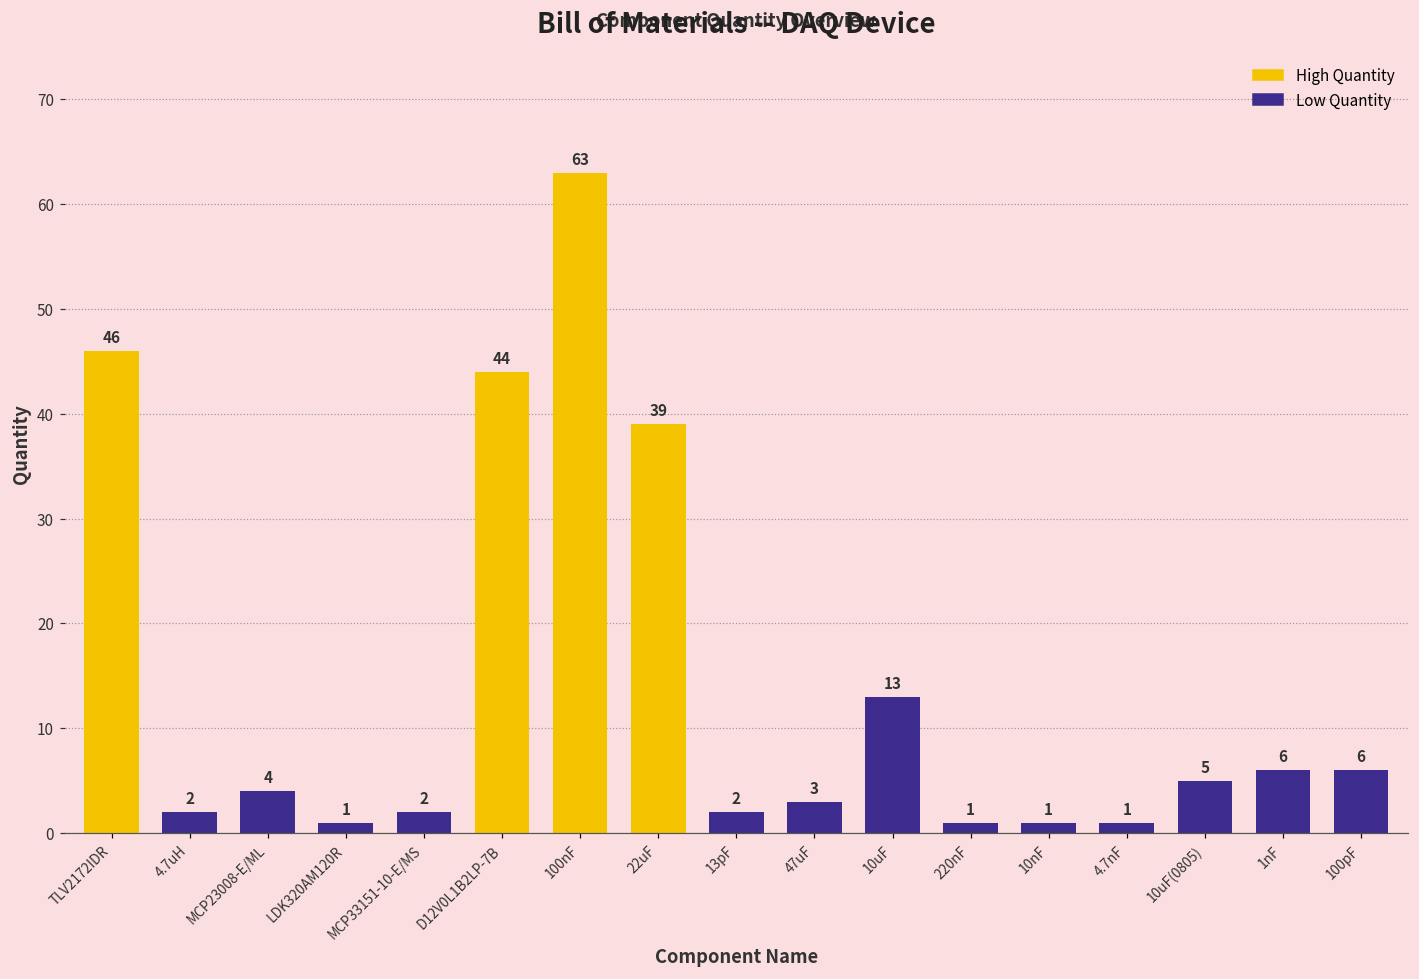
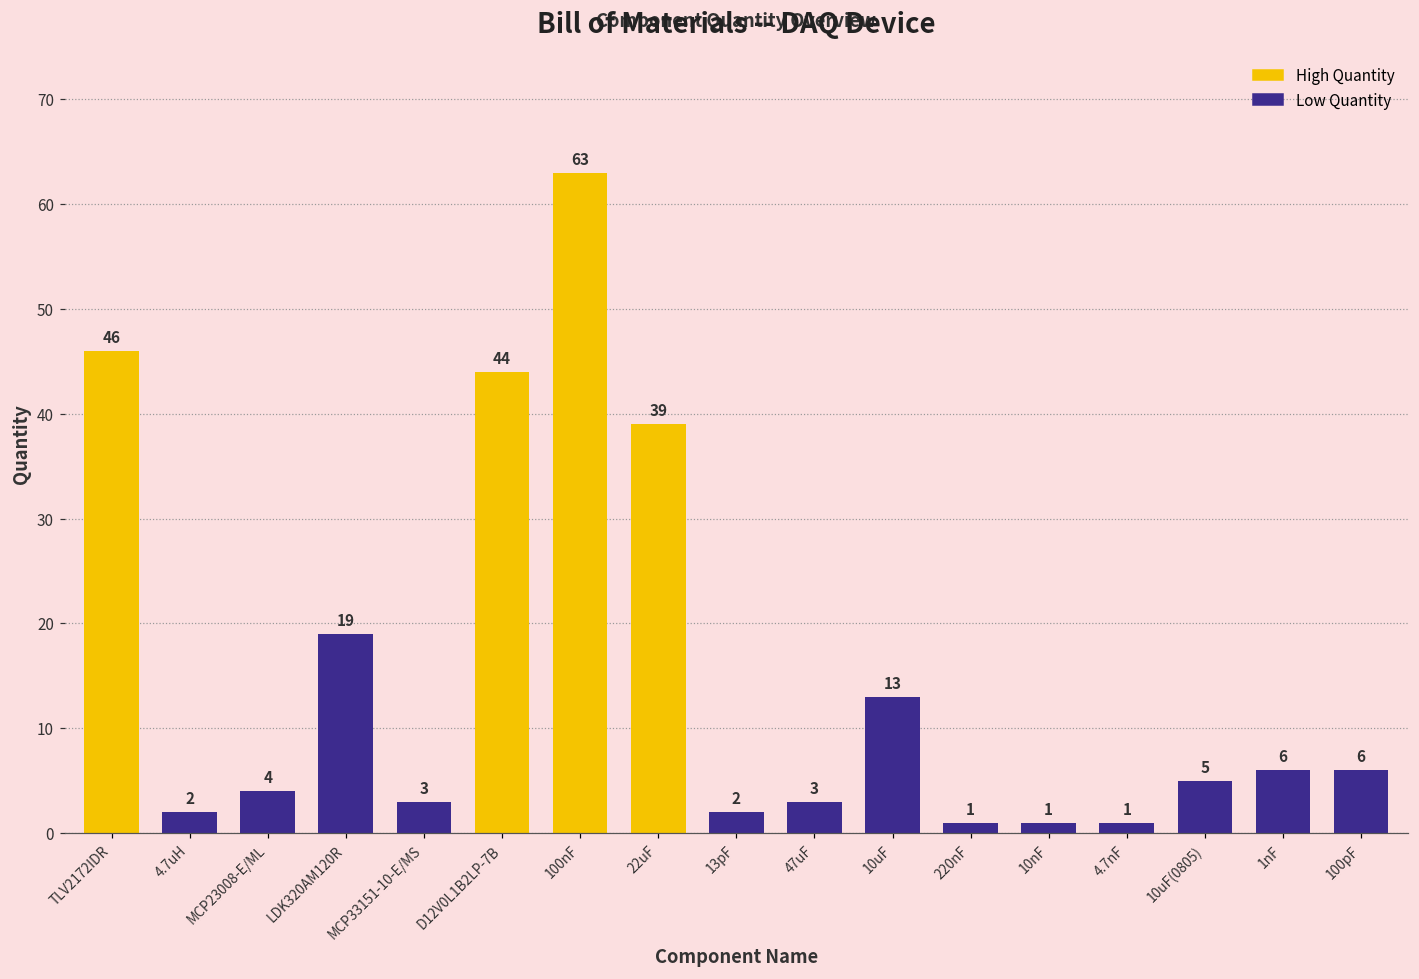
  {
    "TLV2172IDR": 46,
    "4.7uH": 2,
    "MCP23008-E/ML": 4,
-   "LDK320AM120R": 1,
-   "MCP33151-10-E/MS": 2,
+   "LDK320AM120R": 19,
+   "MCP33151-10-E/MS": 3,
    "D12V0L1B2LP-7B": 44,
    "100nF": 63,
    "22uF": 39,
    "13pF": 2,
    "47uF": 3,
    "10uF": 13,
    "220nF": 1,
    "10nF": 1,
    "4.7nF": 1,
    "10uF(0805)": 5,
    "1nF": 6,
    "100pF": 6
  }
